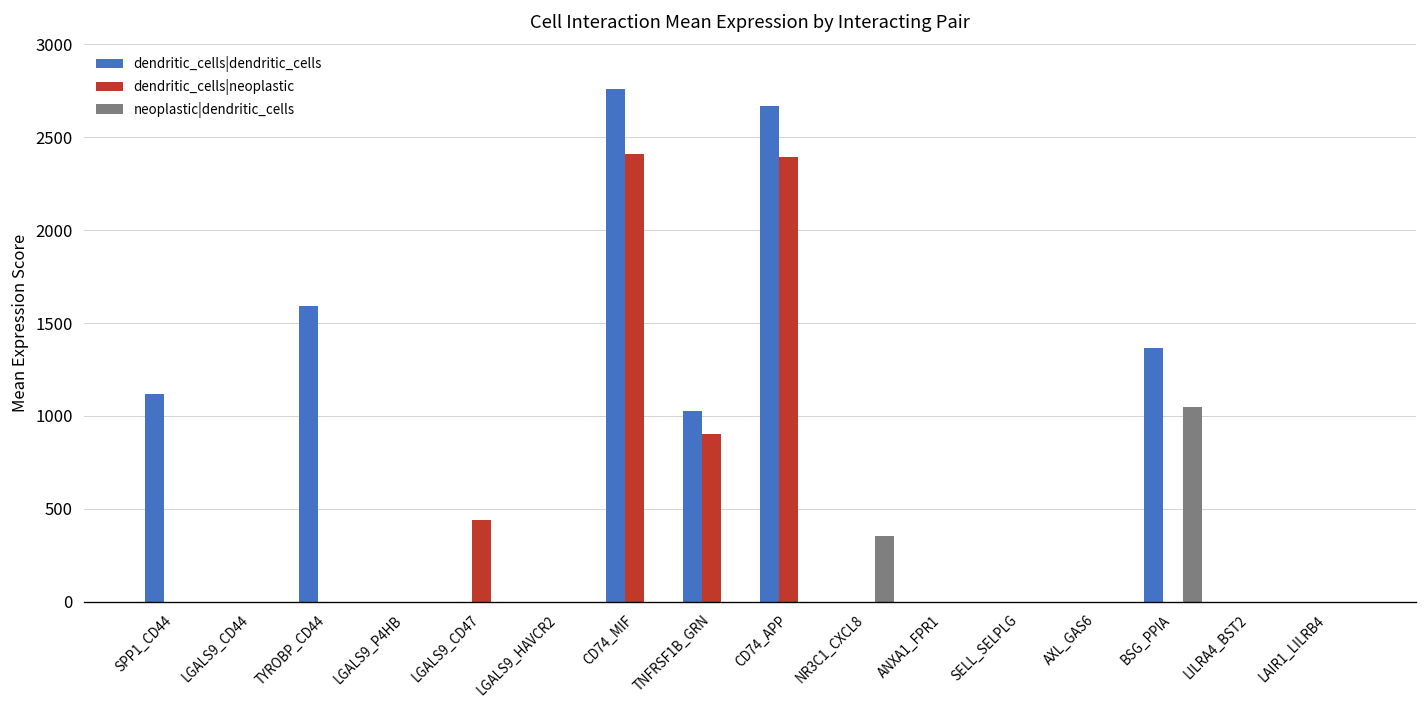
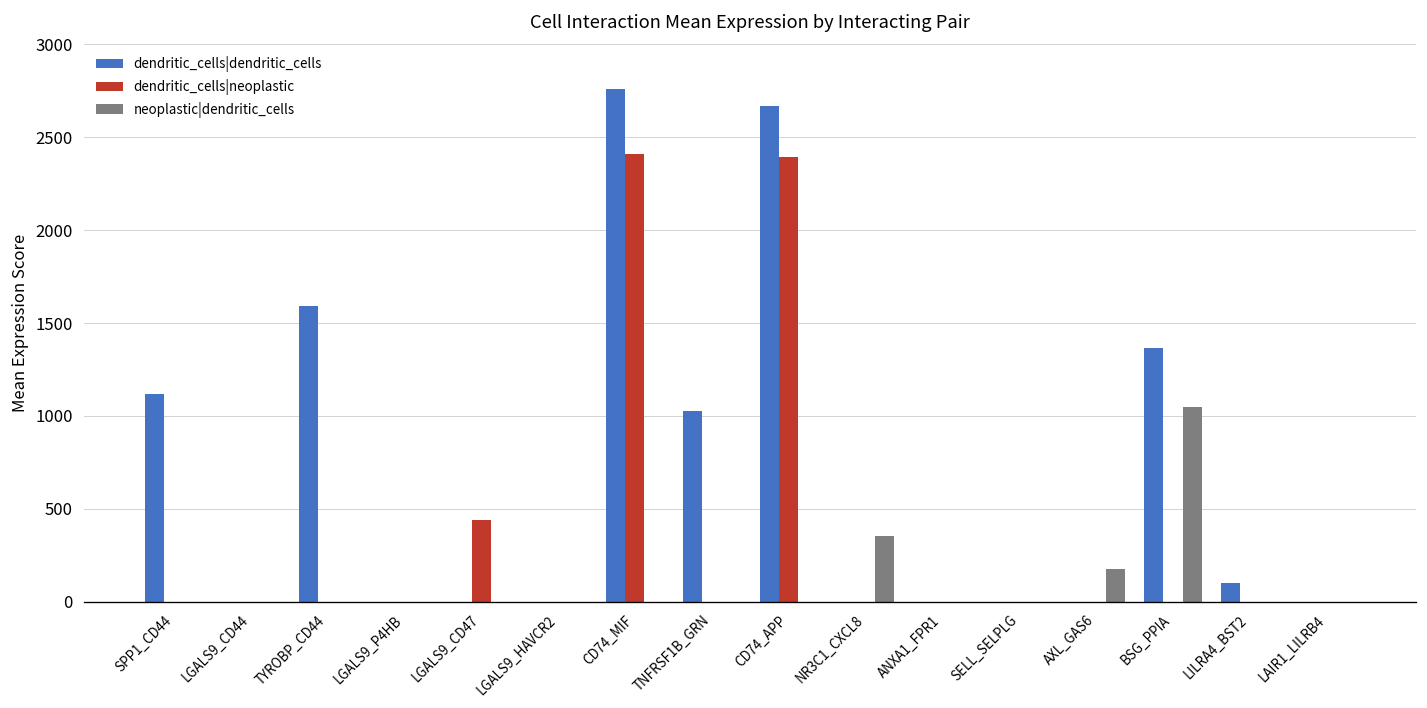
  {
    "dendritic_cells|dendritic_cells": {
      "SPP1_CD44": 1120,
      "TYROBP_CD44": 1590,
      "CD74_MIF": 2760,
      "TNFRSF1B_GRN": 1030,
      "CD74_APP": 2670,
      "BSG_PPIA": 1370,
-     "LILRA4_BST2": 0
+     "LILRA4_BST2": 100
    },
    "dendritic_cells|neoplastic": {
      "LGALS9_CD44": 0,
      "LGALS9_P4HB": 0,
      "LGALS9_CD47": 440,
      "CD74_MIF": 2410,
-     "TNFRSF1B_GRN": 910,
+     "TNFRSF1B_GRN": 0,
      "CD74_APP": 2400,
      "NR3C1_CXCL8": 0,
      "AXL_GAS6": 0,
      "BSG_PPIA": 0,
      "LILRA4_BST2": 0,
      "LAIR1_LILRB4": 0
    },
    "neoplastic|dendritic_cells": {
      "SPP1_CD44": 0,
      "TYROBP_CD44": 0,
      "LGALS9_CD47": 0,
      "LGALS9_HAVCR2": 0,
      "CD74_MIF": 0,
      "CD74_APP": 0,
      "NR3C1_CXCL8": 350,
      "ANXA1_FPR1": 0,
      "SELL_SELPLG": 0,
-     "AXL_GAS6": 0,
+     "AXL_GAS6": 180,
      "BSG_PPIA": 1050
    }
  }
